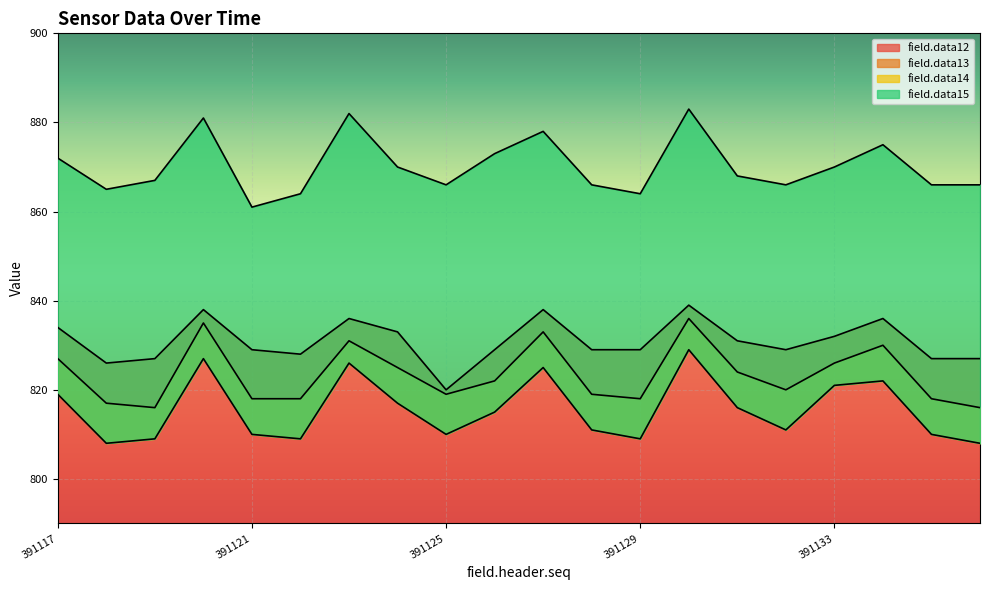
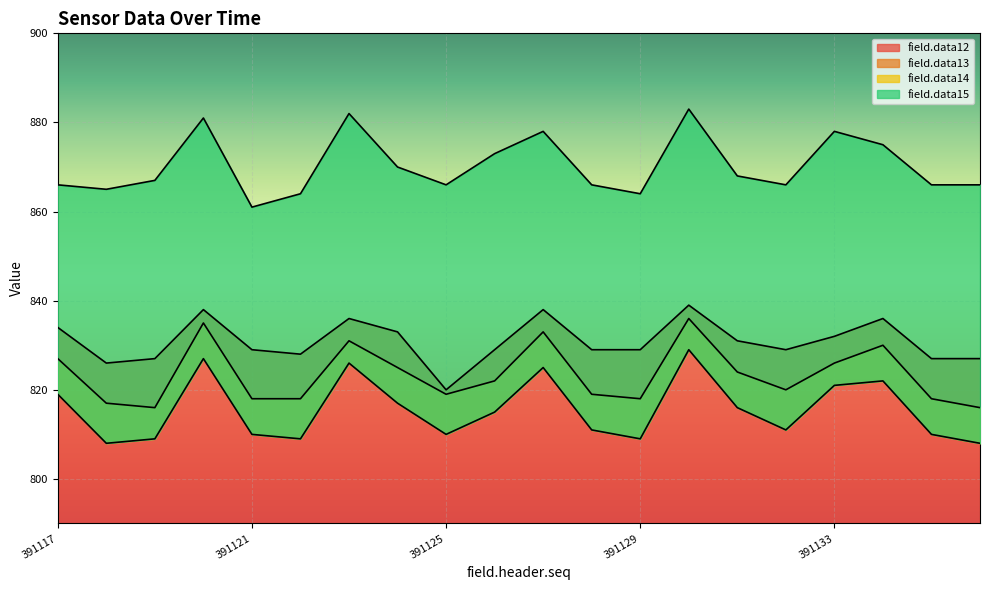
  {
    "field.data13": {
      "391117": 834,
      "391121": 829,
      "391125": 820,
      "391129": 829,
      "391133": 832
    },
    "field.data14": {
      "391117": 827,
      "391121": 818,
      "391125": 819,
      "391129": 818,
      "391133": 826
    },
    "field.data15": {
-     "391117": 872,
+     "391117": 866,
      "391121": 861,
      "391125": 866,
      "391129": 864,
-     "391133": 870
+     "391133": 878
    }
  }
